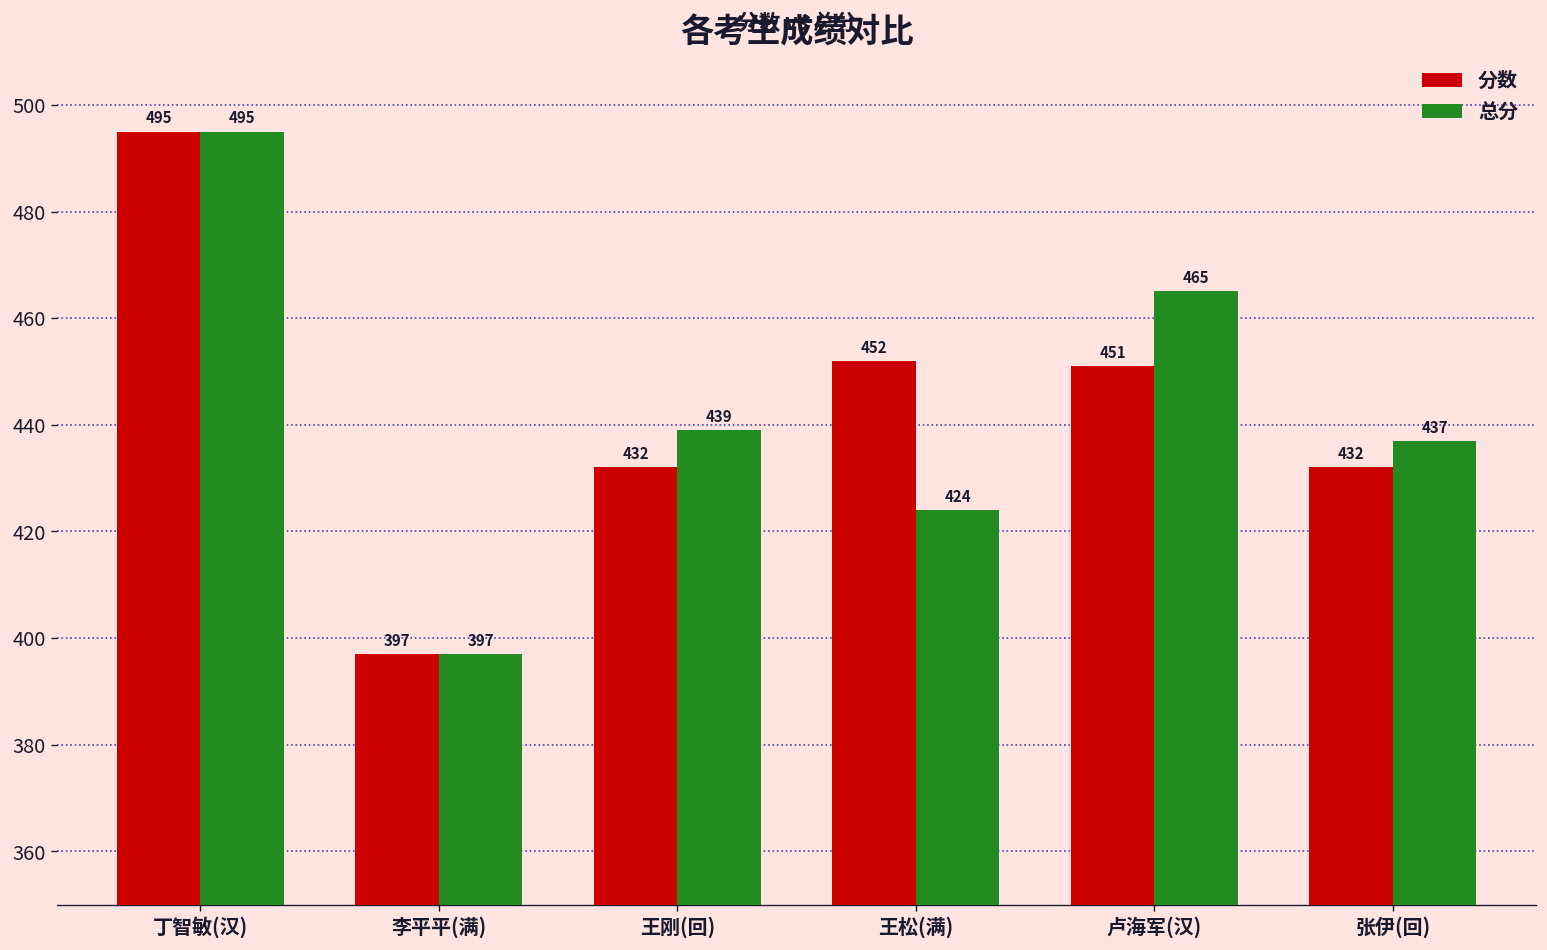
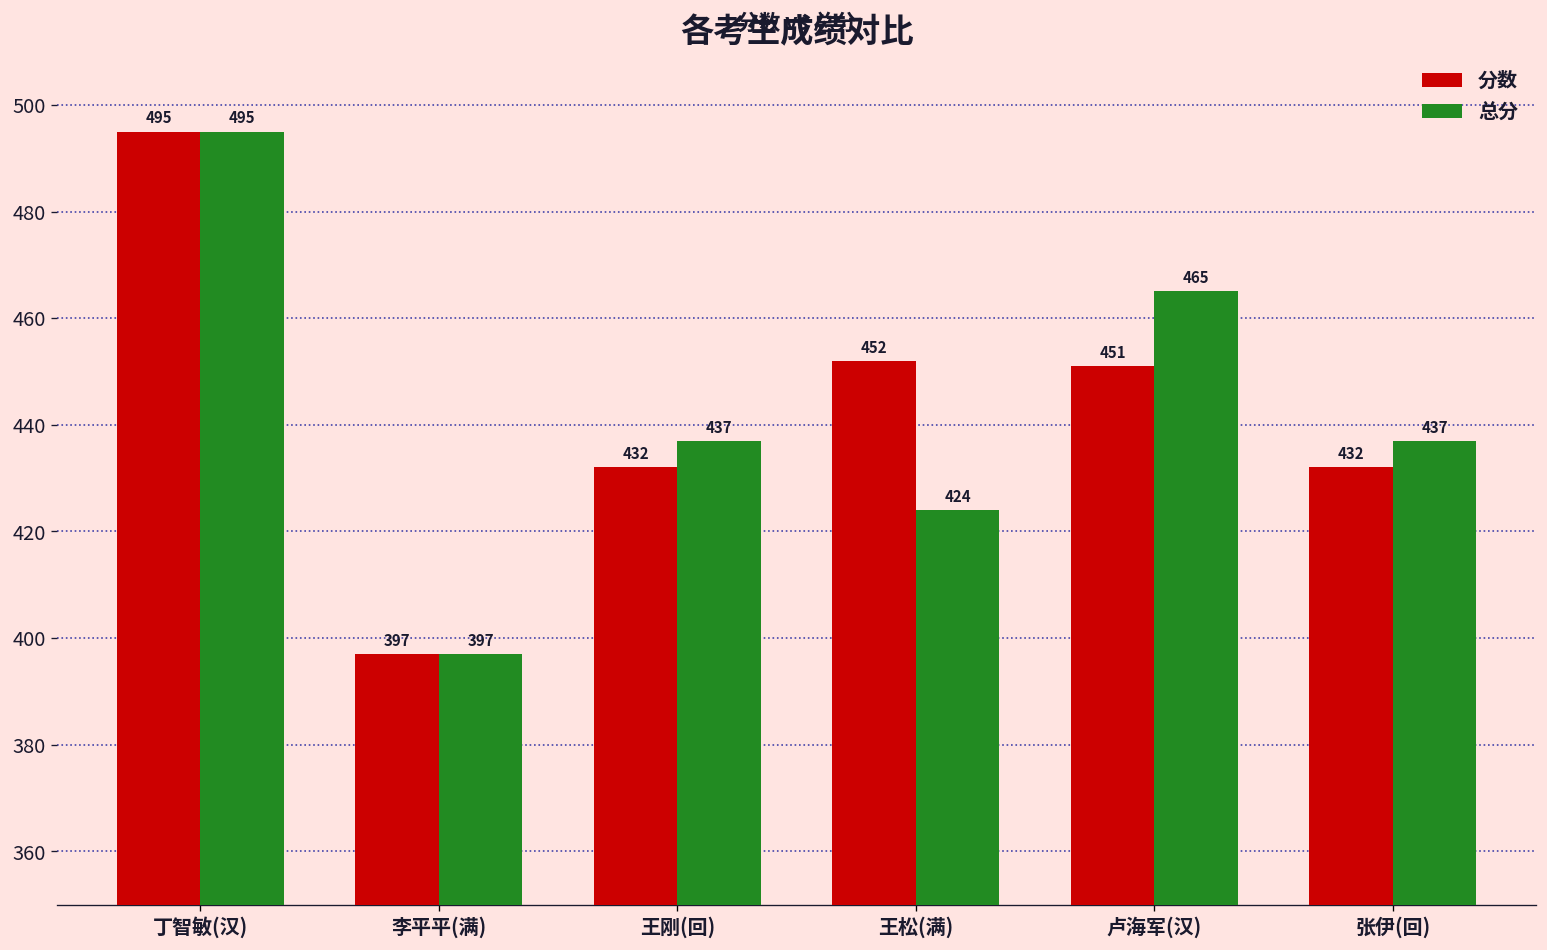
  {
    "分数": {
      "丁智敏(汉)": 495,
      "李平平(满)": 397,
      "王刚(回)": 432,
      "王松(满)": 452,
      "卢海军(汉)": 451,
      "张伊(回)": 432
    },
    "总分": {
      "丁智敏(汉)": 495,
      "李平平(满)": 397,
-     "王刚(回)": 439,
+     "王刚(回)": 437,
      "王松(满)": 424,
      "卢海军(汉)": 465,
      "张伊(回)": 437
    }
  }
